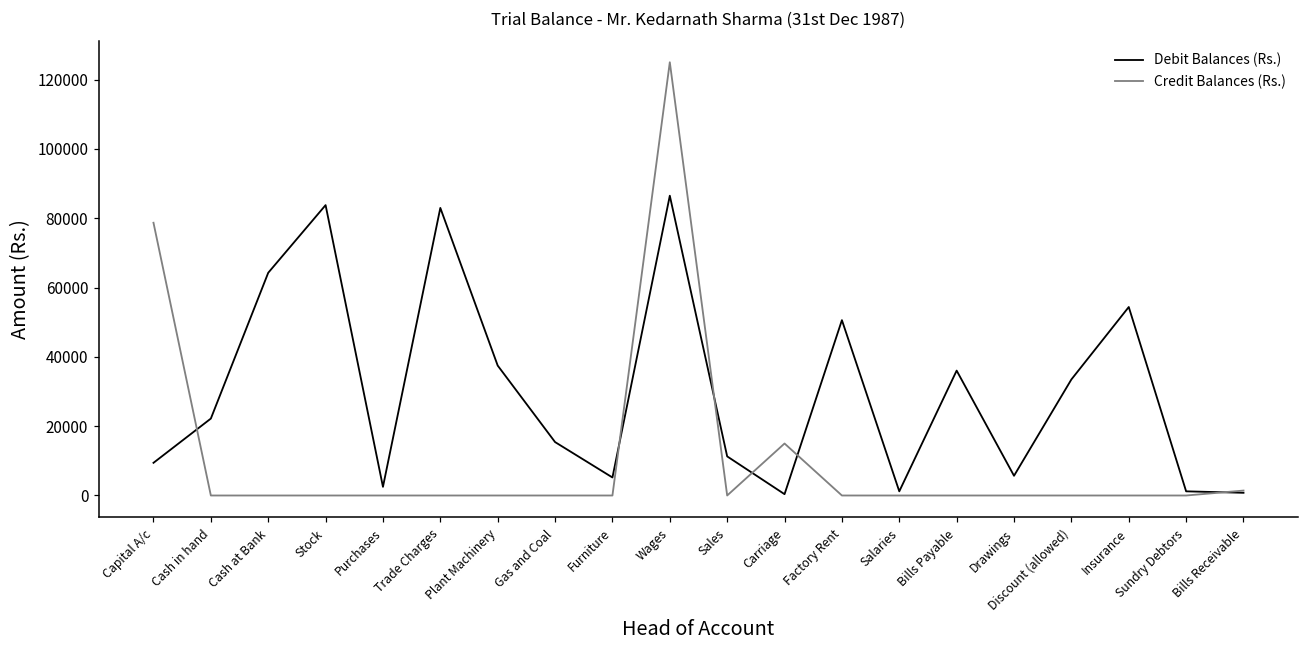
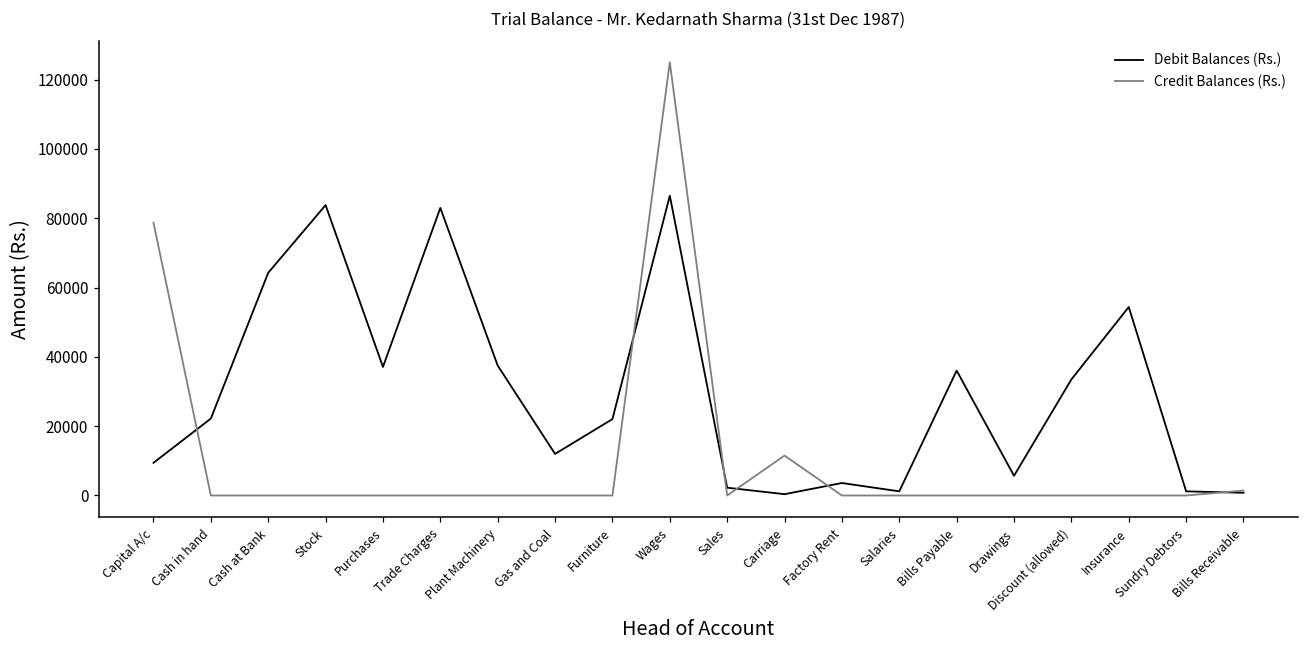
  {
    "Debit Balances (Rs.)": {
      "Capital A/c": 9000,
      "Cash in hand": 22000,
      "Cash at Bank": 64000,
      "Stock": 84000,
-     "Purchases": 3000,
+     "Purchases": 37000,
      "Trade Charges": 83000,
      "Plant Machinery": 37000,
-     "Gas and Coal": 15000,
-     "Furniture": 5000,
+     "Gas and Coal": 12000,
+     "Furniture": 22000,
      "Wages": 86000,
-     "Sales": 11000,
+     "Sales": 2000,
      "Carriage": 0,
-     "Factory Rent": 51000,
+     "Factory Rent": 4000,
      "Salaries": 1000,
      "Bills Payable": 36000,
      "Drawings": 6000,
      "Discount (allowed)": 33000,
      "Insurance": 54000,
      "Sundry Debtors": 1000
    },
    "Credit Balances (Rs.)": {
      "Capital A/c": 79000,
      "Cash in hand": 0,
      "Cash at Bank": 0,
      "Stock": 0,
      "Purchases": 0,
      "Trade Charges": 0,
      "Plant Machinery": 0,
      "Gas and Coal": 0,
      "Furniture": 0,
      "Wages": 125000,
      "Sales": 0,
-     "Carriage": 15000,
+     "Carriage": 12000,
      "Factory Rent": 0,
      "Salaries": 0,
      "Bills Payable": 0,
      "Drawings": 0,
      "Discount (allowed)": 0,
      "Insurance": 0,
      "Sundry Debtors": 0
    }
  }
